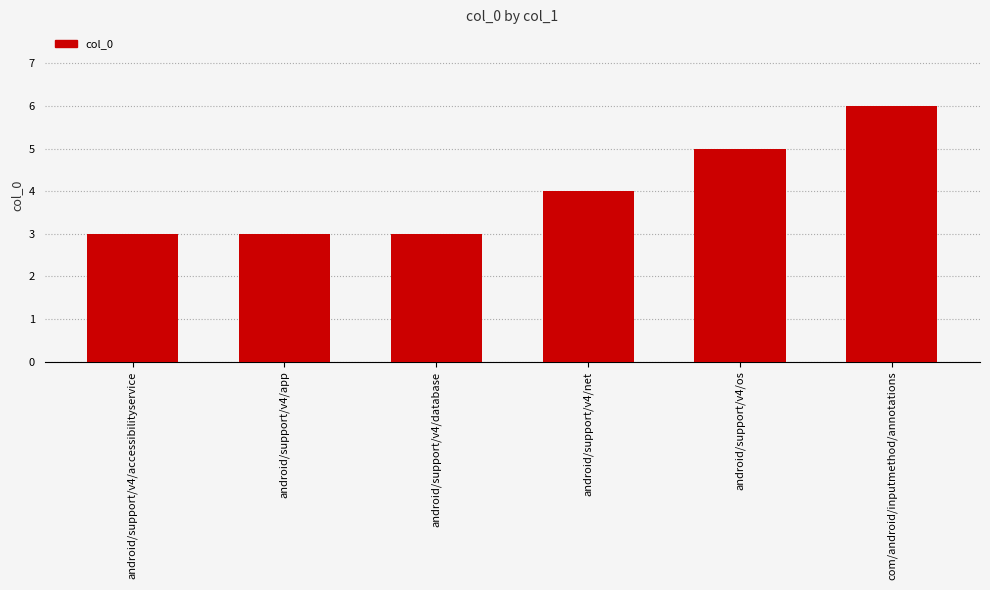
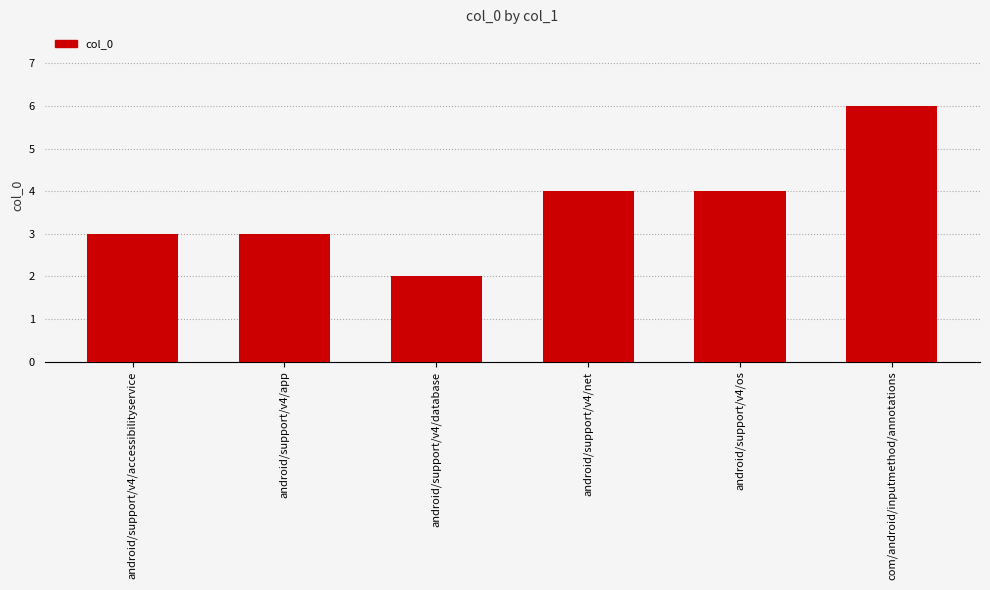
  {
    "android/support/v4/accessibilityservice": 3,
    "android/support/v4/app": 3,
-   "android/support/v4/database": 3,
+   "android/support/v4/database": 2,
    "android/support/v4/net": 4,
-   "android/support/v4/os": 5,
+   "android/support/v4/os": 4,
    "com/android/inputmethod/annotations": 6
  }
